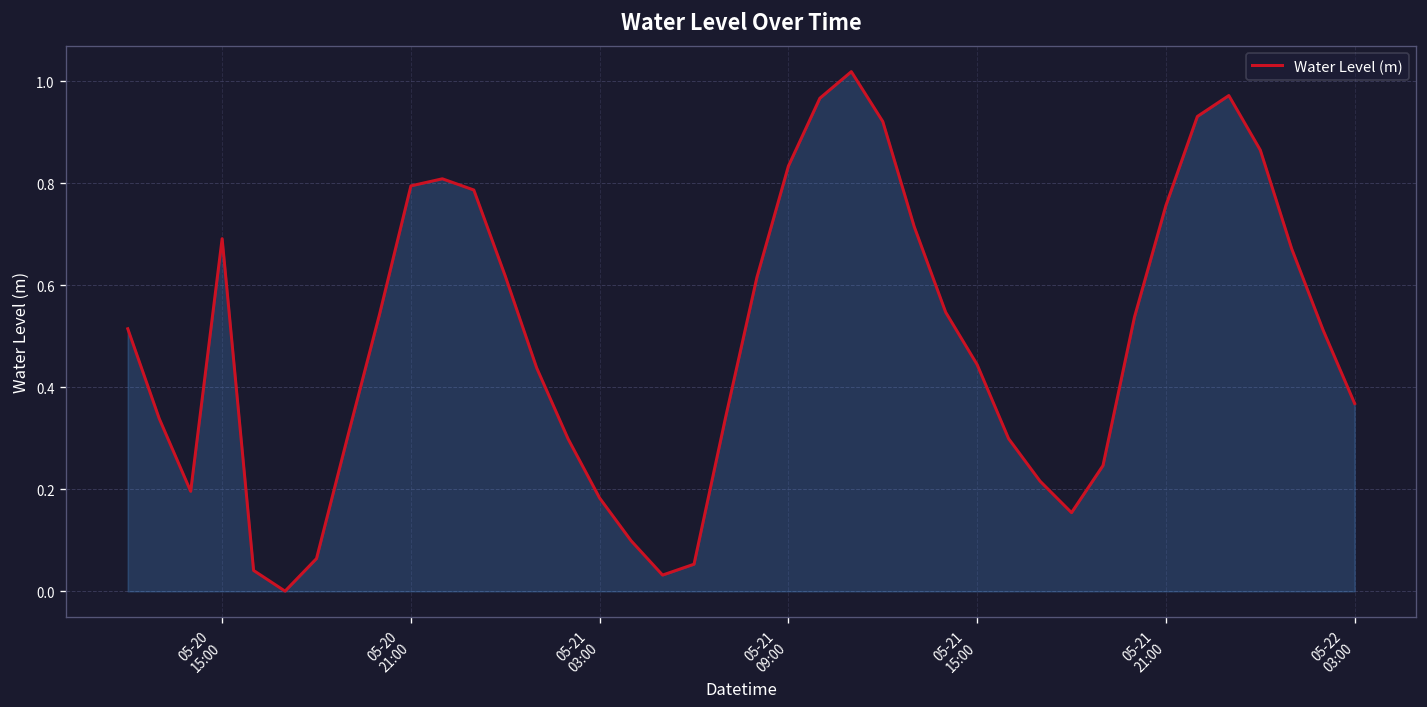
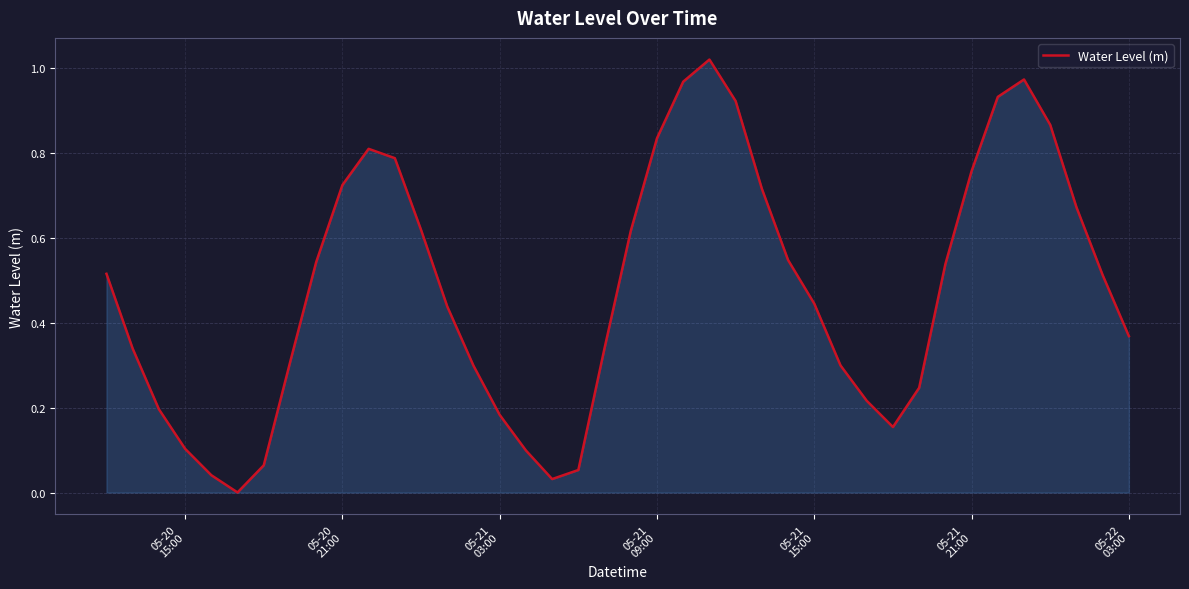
  {
-   "05-20 15:00": 0.69,
-   "05-20 21:00": 0.80,
+   "05-20 15:00": 0.10,
+   "05-20 21:00": 0.72,
    "05-21 03:00": 0.18,
    "05-21 09:00": 0.83,
    "05-21 15:00": 0.44,
    "05-21 21:00": 0.76,
    "05-22 03:00": 0.37
  }
